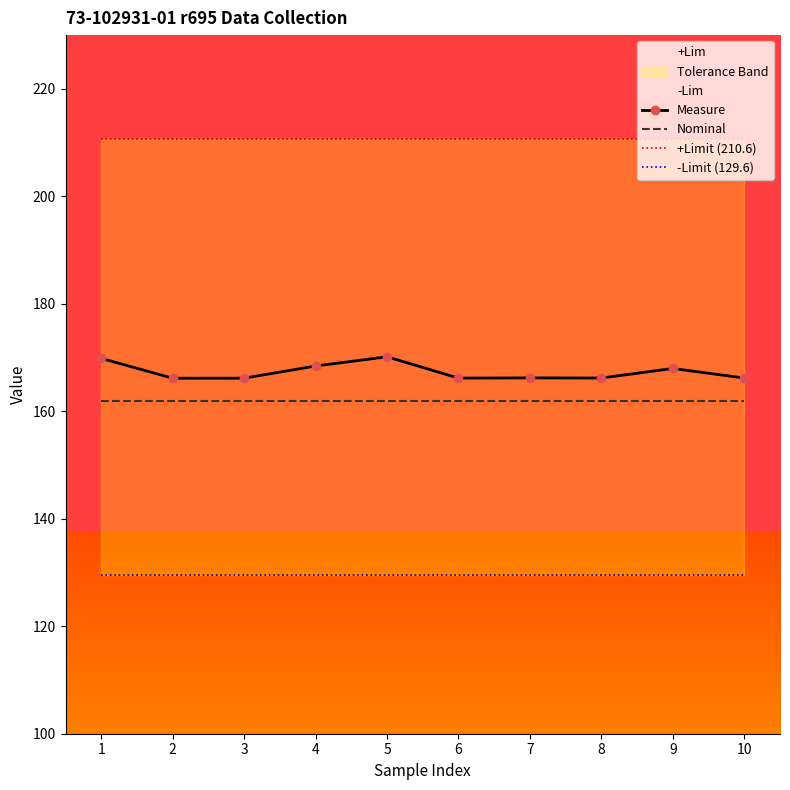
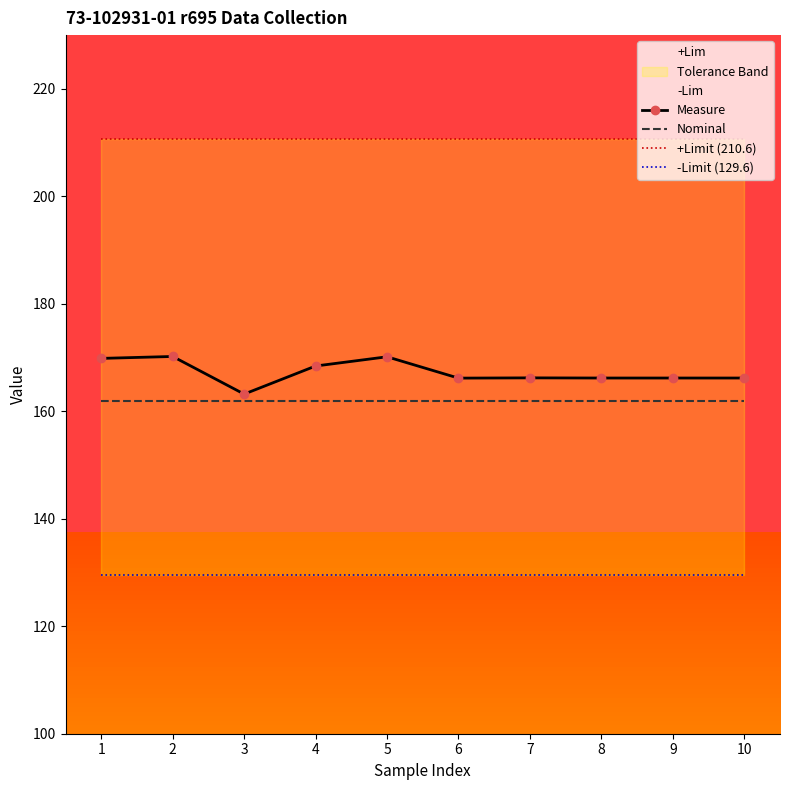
  {
    "Measure": {
      "1": 170,
-     "2": 166,
-     "3": 166,
+     "2": 170,
+     "3": 163,
      "4": 168,
      "5": 170,
      "6": 166,
      "7": 166,
      "8": 166,
-     "9": 168,
+     "9": 166,
      "10": 166
    },
    "Nominal": {
      "1": 162,
      "2": 162,
      "3": 162,
      "4": 162,
      "5": 162,
      "6": 162,
      "7": 162,
      "8": 162,
      "9": 162,
      "10": 162
    },
    "Tolerance Band": {
      "1": 211,
      "2": 211,
      "3": 211,
      "4": 211,
      "5": 211,
      "6": 211,
      "7": 211,
      "8": 211
    }
  }
